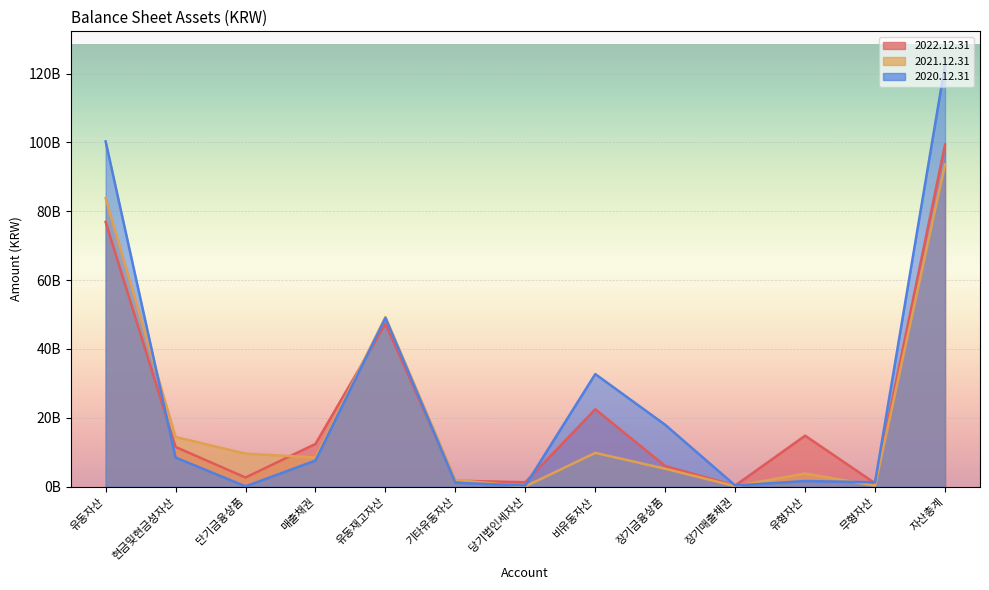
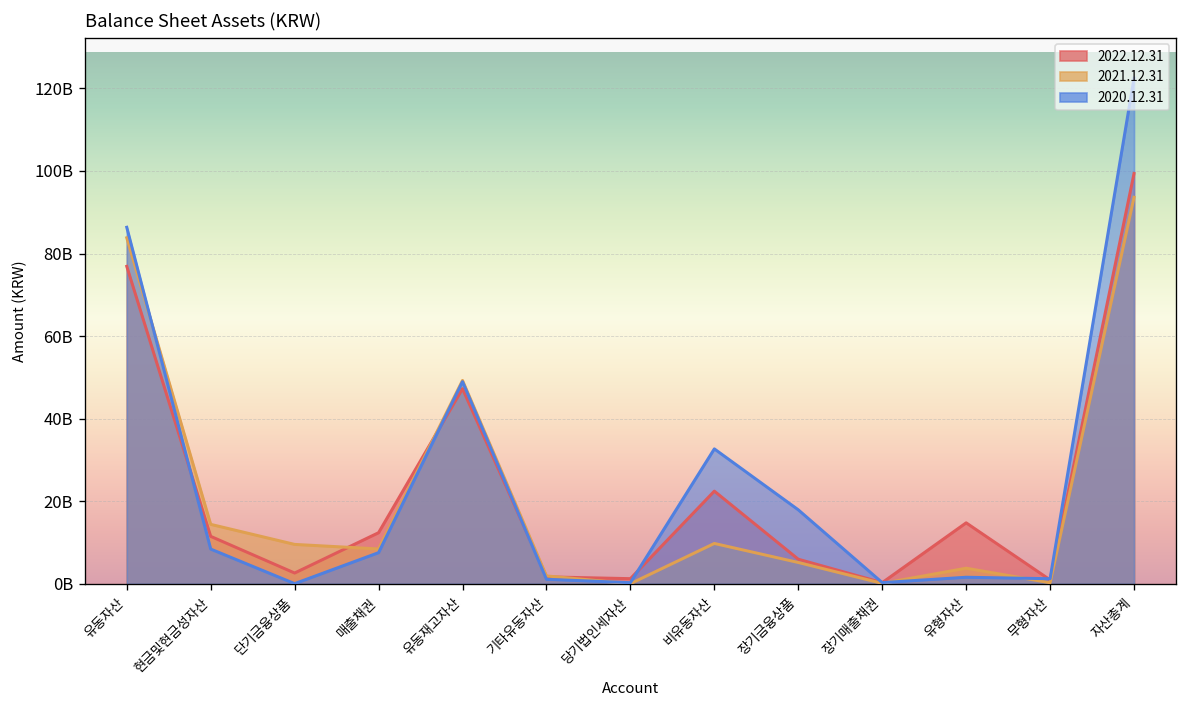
  {
    "2020.12.31": {
-     "유동자산": 100000000000,
+     "유동자산": 86000000000,
      "현금및현금성자산": 8000000000,
      "단기금융상품": 0,
      "매출채권": 8000000000,
      "비유동자산": 33000000000,
      "장기금융상품": 18000000000,
      "유형자산": 2000000000
    }
  }
